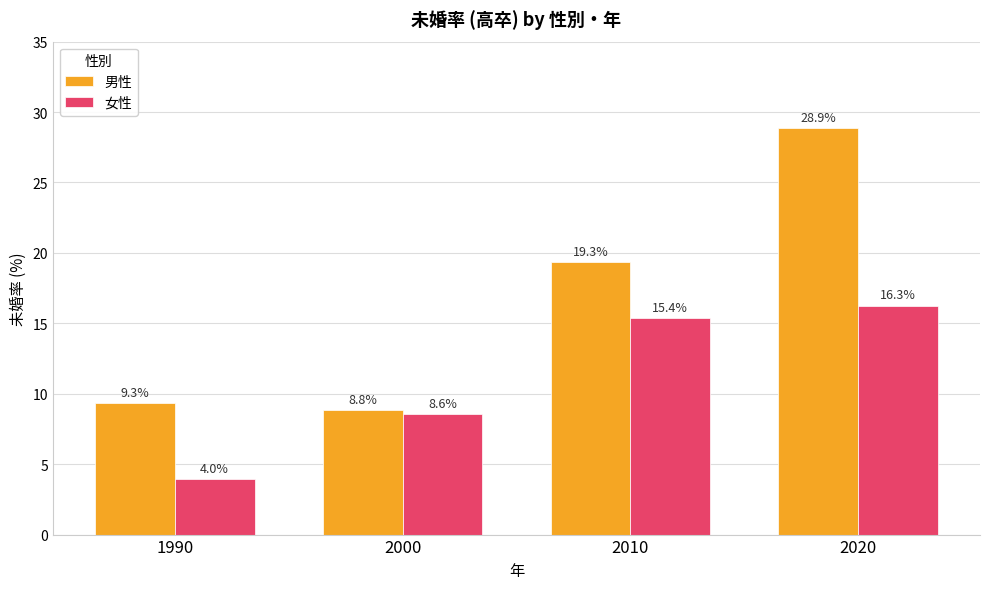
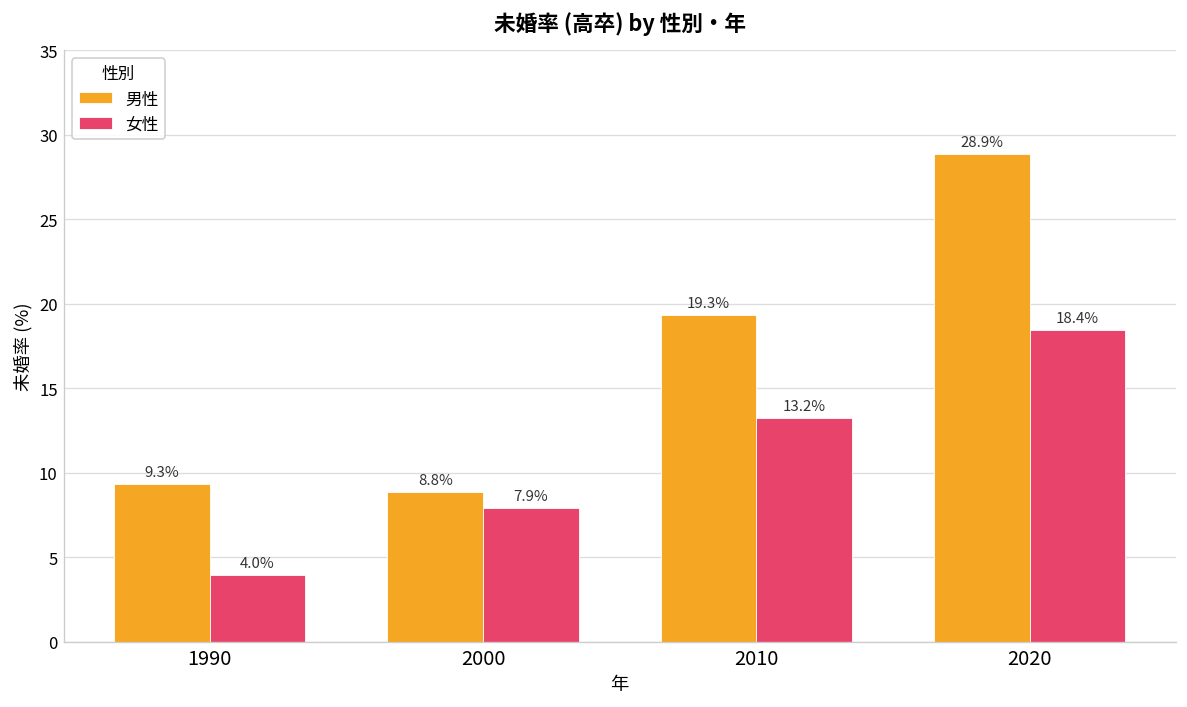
  {
    "男性": {
      "1990": "9.3%",
      "2000": "8.8%",
      "2010": "19.3%",
      "2020": "28.9%"
    },
    "女性": {
      "1990": "4.0%",
-     "2000": "8.6%",
-     "2010": "15.4%",
-     "2020": "16.3%"
+     "2000": "7.9%",
+     "2010": "13.2%",
+     "2020": "18.4%"
    }
  }
